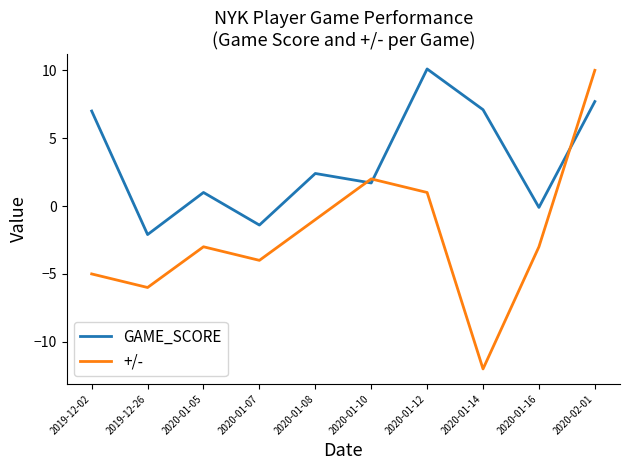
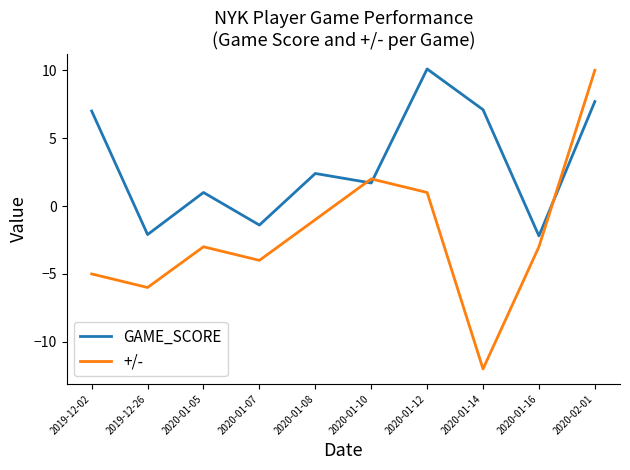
  {
    "GAME_SCORE": {
      "2019-12-02": 7.0,
      "2019-12-26": -2.1,
      "2020-01-05": 1.0,
      "2020-01-07": -1.4,
      "2020-01-08": 2.4,
      "2020-01-10": 1.7,
      "2020-01-12": 10.1,
      "2020-01-14": 7.1,
-     "2020-01-16": -0.1,
+     "2020-01-16": -2.2,
      "2020-02-01": 7.7
    },
    "+/-": {
      "2019-12-02": -5.0,
      "2019-12-26": -6.0,
      "2020-01-05": -3.0,
      "2020-01-07": -4.0,
      "2020-01-08": -1.0,
      "2020-01-10": 2.0,
      "2020-01-12": 1.0,
      "2020-01-14": -12.0,
      "2020-01-16": -3.0,
      "2020-02-01": 10.0
    }
  }
